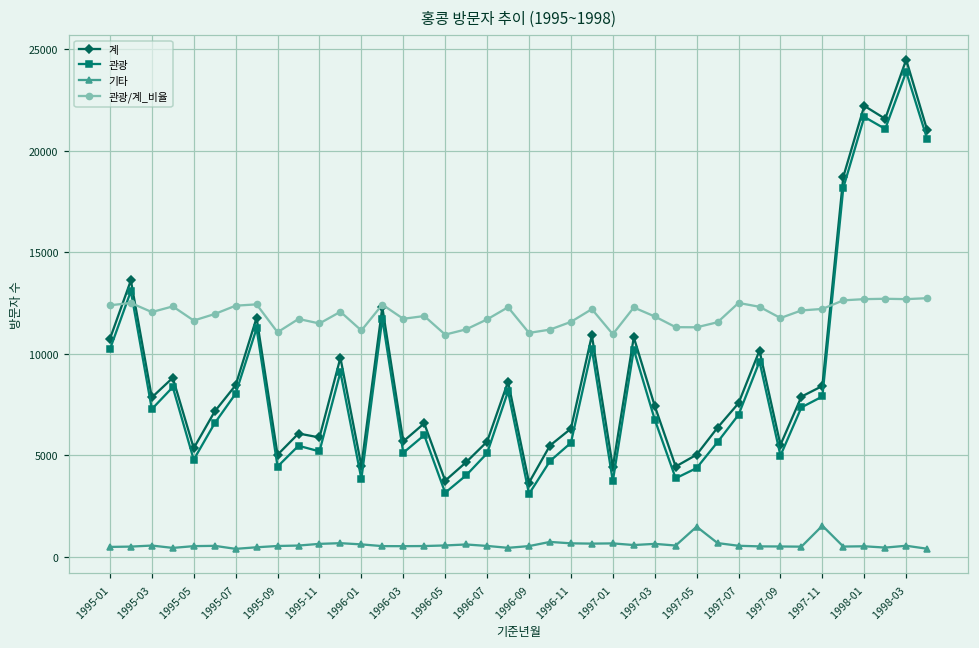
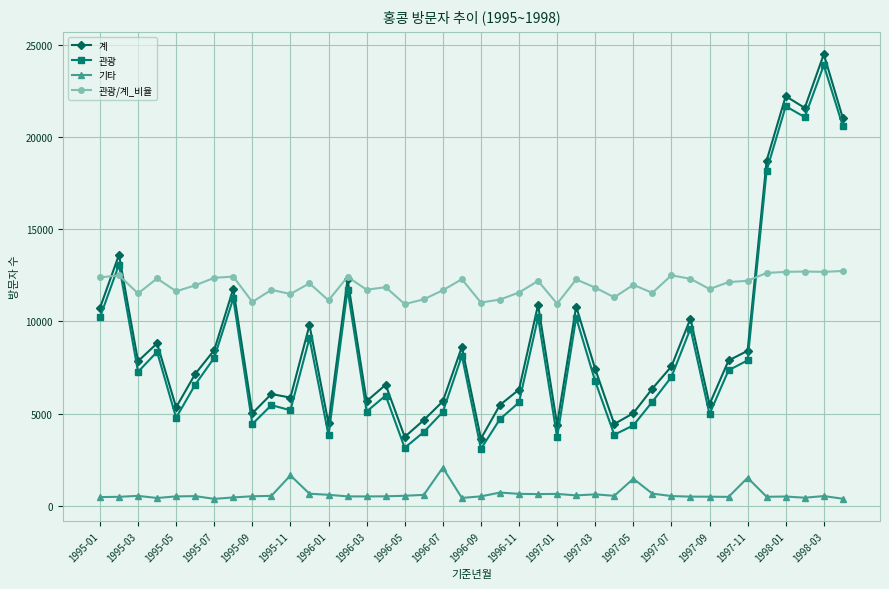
  {
    "기타": {
      "1995-01": 500,
      "1995-03": 500,
      "1995-05": 500,
      "1995-07": 400,
      "1995-09": 500,
-     "1995-11": 600,
+     "1995-11": 1700,
      "1996-01": 600,
      "1996-03": 500,
      "1996-05": 500,
-     "1996-07": 500,
+     "1996-07": 2100,
      "1996-09": 500,
      "1996-11": 700,
      "1997-01": 700,
      "1997-03": 600,
      "1997-05": 1500,
      "1997-07": 500,
      "1997-09": 500,
      "1997-11": 1500,
      "1998-01": 500,
      "1998-03": 500
    },
    "관광/계_비율": {
      "1995-01": 12400,
-     "1995-03": 12000,
+     "1995-03": 11500,
      "1995-05": 11600,
      "1995-07": 12400,
      "1995-09": 11100,
      "1995-11": 11500,
      "1996-01": 11100,
      "1996-03": 11700,
      "1996-05": 10900,
      "1996-07": 11700,
      "1996-09": 11000,
      "1996-11": 11600,
      "1997-01": 11000,
      "1997-03": 11800,
-     "1997-05": 11300,
+     "1997-05": 12000,
      "1997-07": 12500,
      "1997-09": 11800,
      "1997-11": 12200,
      "1998-01": 12700,
      "1998-03": 12700
    }
  }
